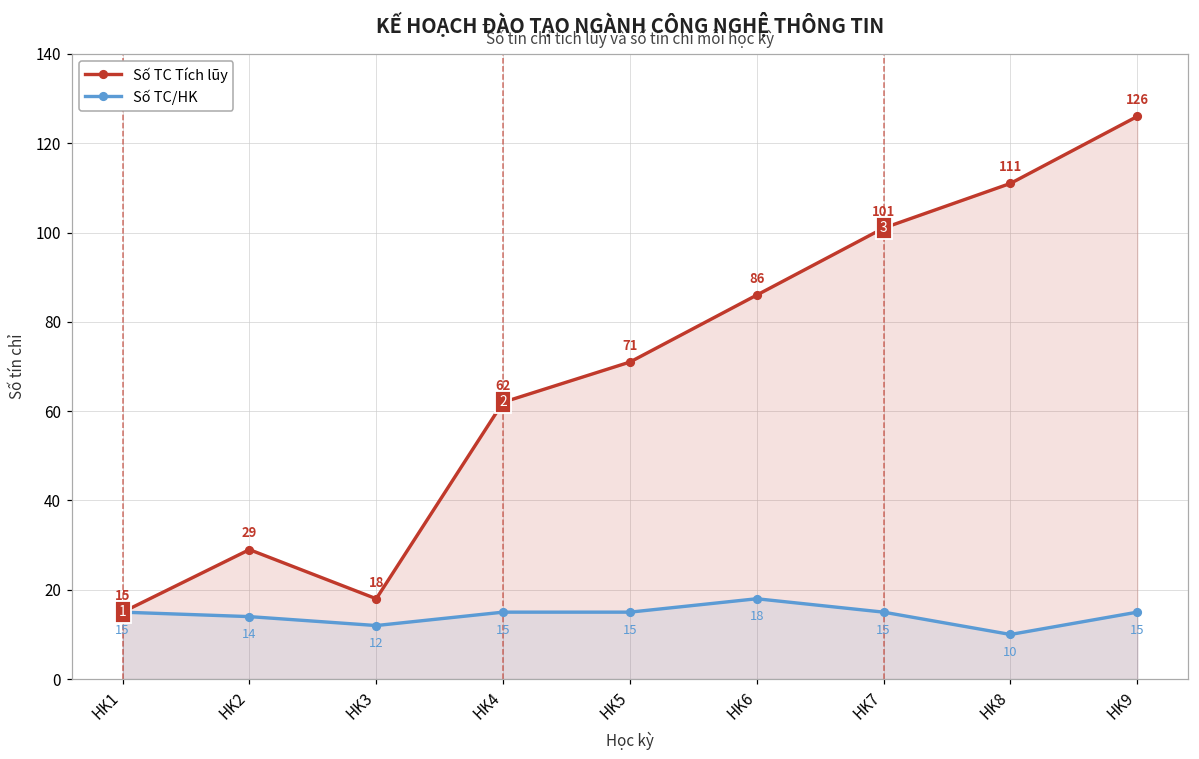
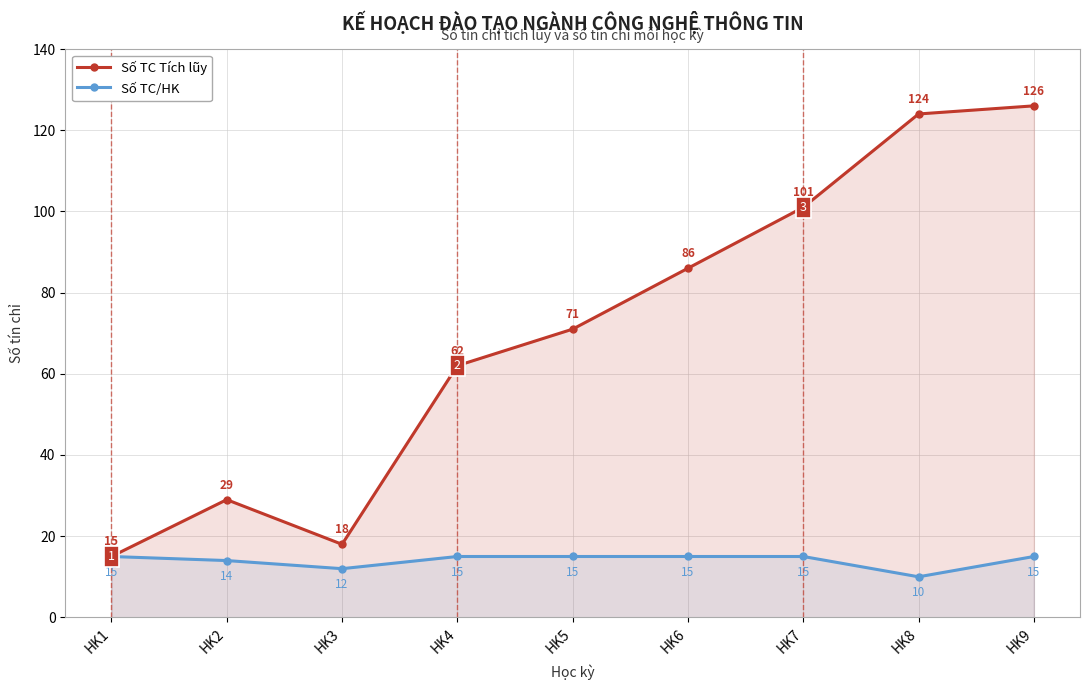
  {
    "Số TC Tích lũy": {
      "HK2": 29,
      "HK3": 18,
      "HK5": 71,
      "HK6": 86,
-     "HK8": 111,
+     "HK8": 124,
      "HK9": 126
    },
    "Số TC/HK": {
      "HK2": 14,
      "HK3": 12,
      "HK4": 15,
      "HK5": 15,
-     "HK6": 18,
+     "HK6": 15,
      "HK7": 15,
      "HK8": 10,
      "HK9": 15
    }
  }
